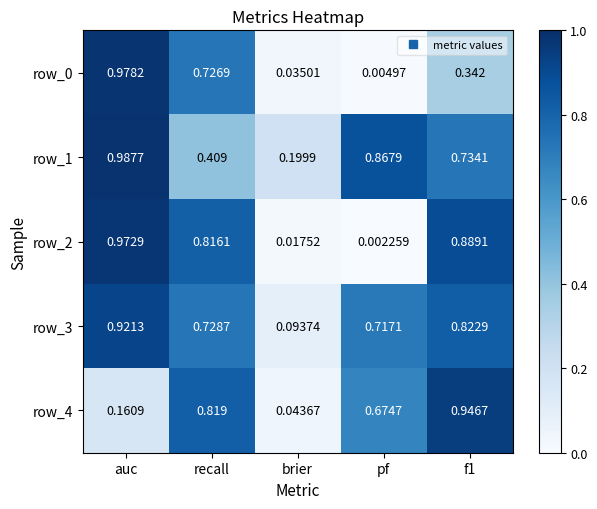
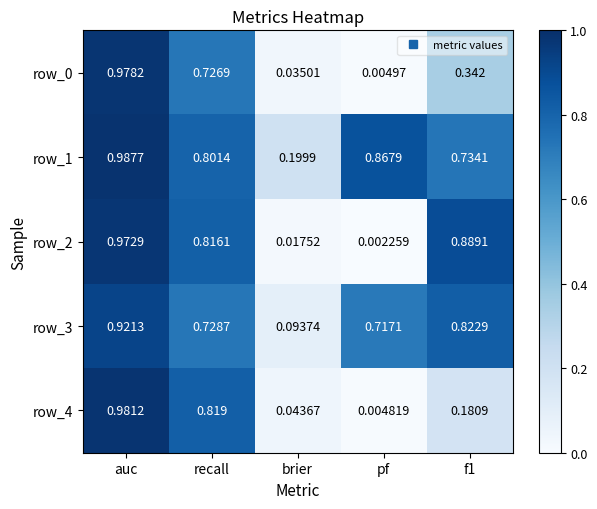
  {
    "row_0": {
      "auc": 0.9782,
      "recall": 0.7269,
      "brier": 0.03501,
      "pf": 0.00497,
      "f1": 0.342
    },
    "row_1": {
      "auc": 0.9877,
-     "recall": 0.409,
+     "recall": 0.8014,
      "brier": 0.1999,
      "pf": 0.8679,
      "f1": 0.7341
    },
    "row_2": {
      "auc": 0.9729,
      "recall": 0.8161,
      "brier": 0.01752,
      "pf": 0.002259,
      "f1": 0.8891
    },
    "row_3": {
      "auc": 0.9213,
      "recall": 0.7287,
      "brier": 0.09374,
      "pf": 0.7171,
      "f1": 0.8229
    },
    "row_4": {
-     "auc": 0.1609,
+     "auc": 0.9812,
      "recall": 0.819,
      "brier": 0.04367,
-     "pf": 0.6747,
-     "f1": 0.9467
+     "pf": 0.004819,
+     "f1": 0.1809
    }
  }
